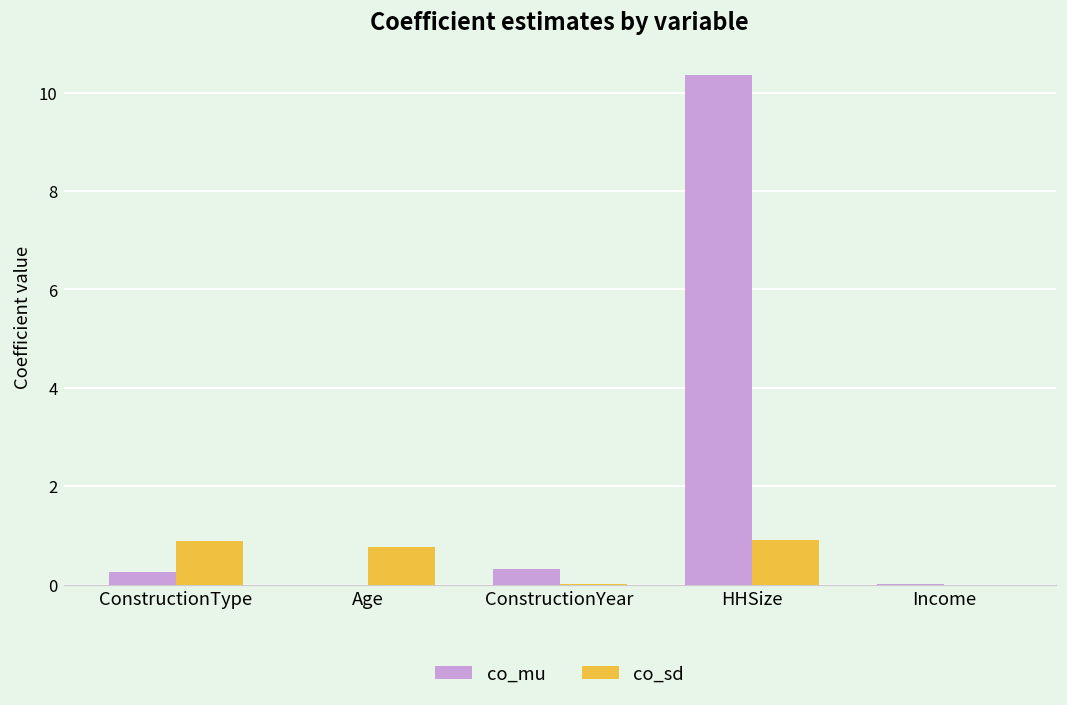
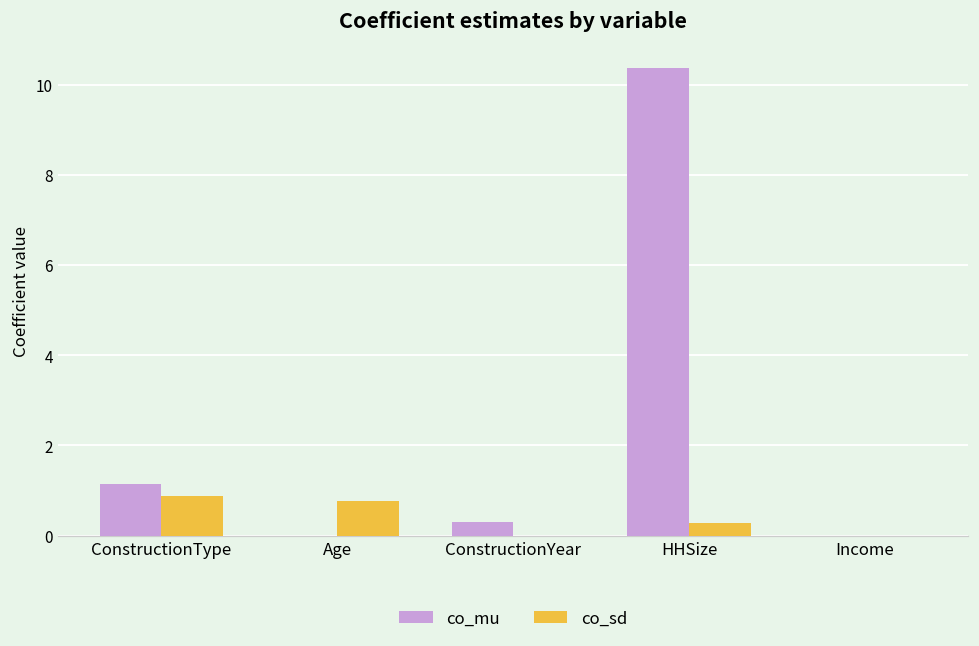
  {
    "co_mu": {
-     "ConstructionType": 0.3,
+     "ConstructionType": 1.2,
      "ConstructionYear": 0.3,
      "HHSize": 10.4
    },
    "co_sd": {
      "ConstructionType": 0.9,
      "Age": 0.8,
-     "HHSize": 0.9
+     "HHSize": 0.3
    }
  }
